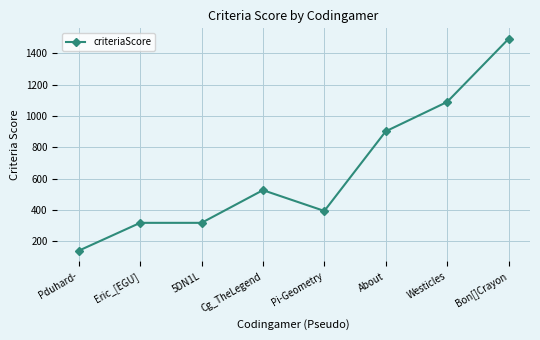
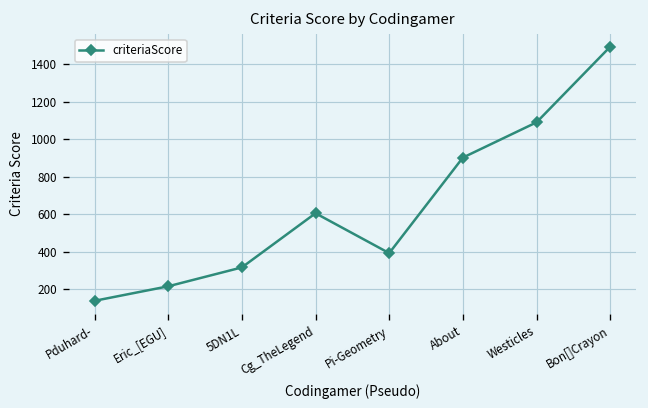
  {
    "Pduhard-": 140,
-   "Eric_[EGU]": 320,
+   "Eric_[EGU]": 220,
    "5DN1L": 320,
-   "Cg_TheLegend": 530,
+   "Cg_TheLegend": 610,
    "Pi-Geometry": 390,
    "About": 900,
    "Westicles": 1090,
    "Bon[]Crayon": 1490
  }
